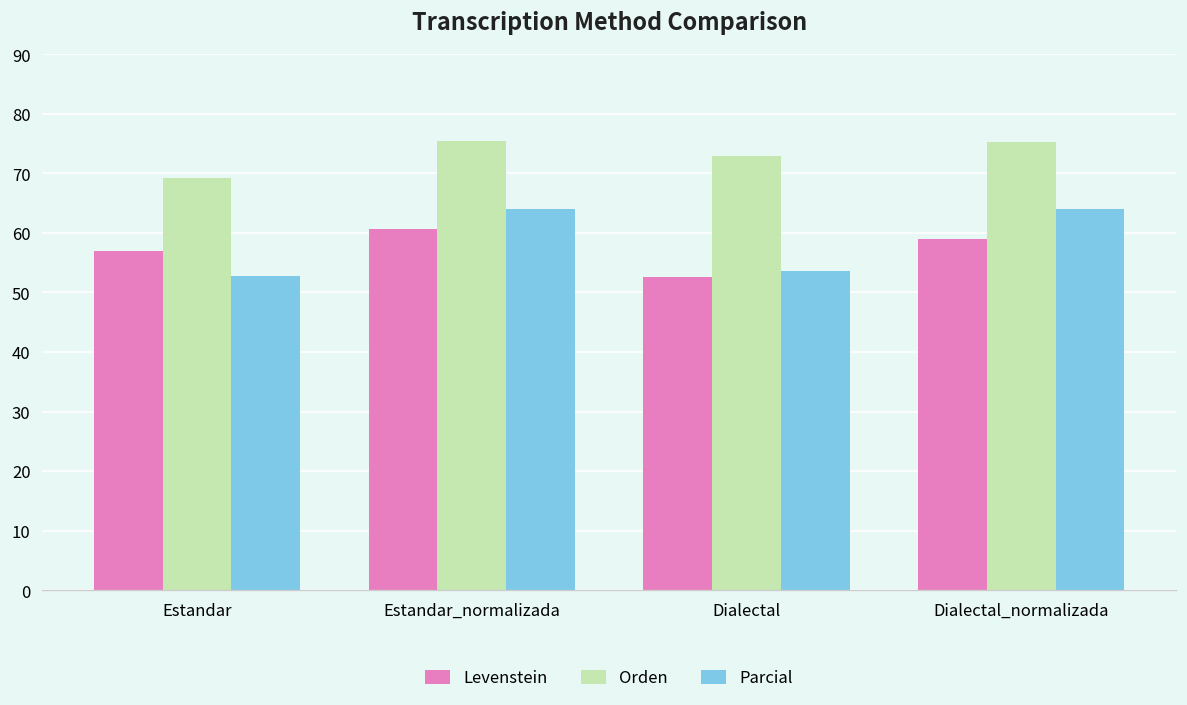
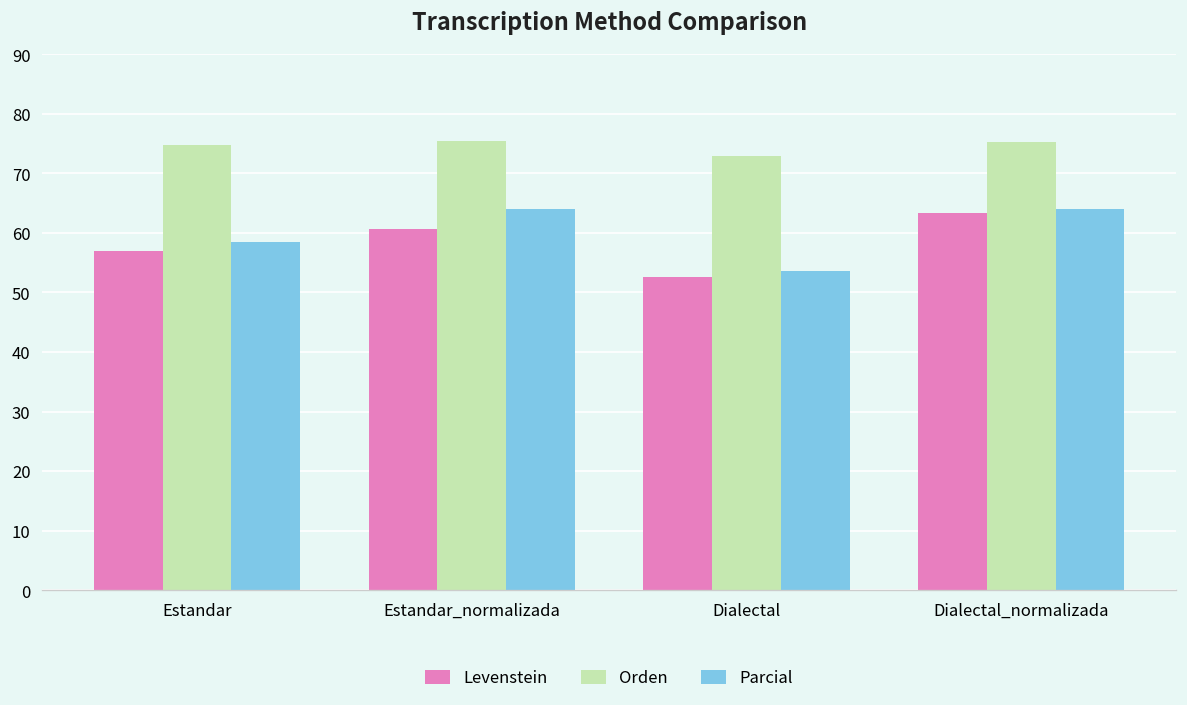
  {
    "Levenstein": {
      "Estandar": 57,
      "Estandar_normalizada": 61,
      "Dialectal": 53,
-     "Dialectal_normalizada": 59
+     "Dialectal_normalizada": 63
    },
    "Orden": {
-     "Estandar": 69,
+     "Estandar": 75,
      "Estandar_normalizada": 75,
      "Dialectal": 73,
      "Dialectal_normalizada": 75
    },
    "Parcial": {
-     "Estandar": 53,
+     "Estandar": 58,
      "Estandar_normalizada": 64,
      "Dialectal": 54,
      "Dialectal_normalizada": 64
    }
  }
